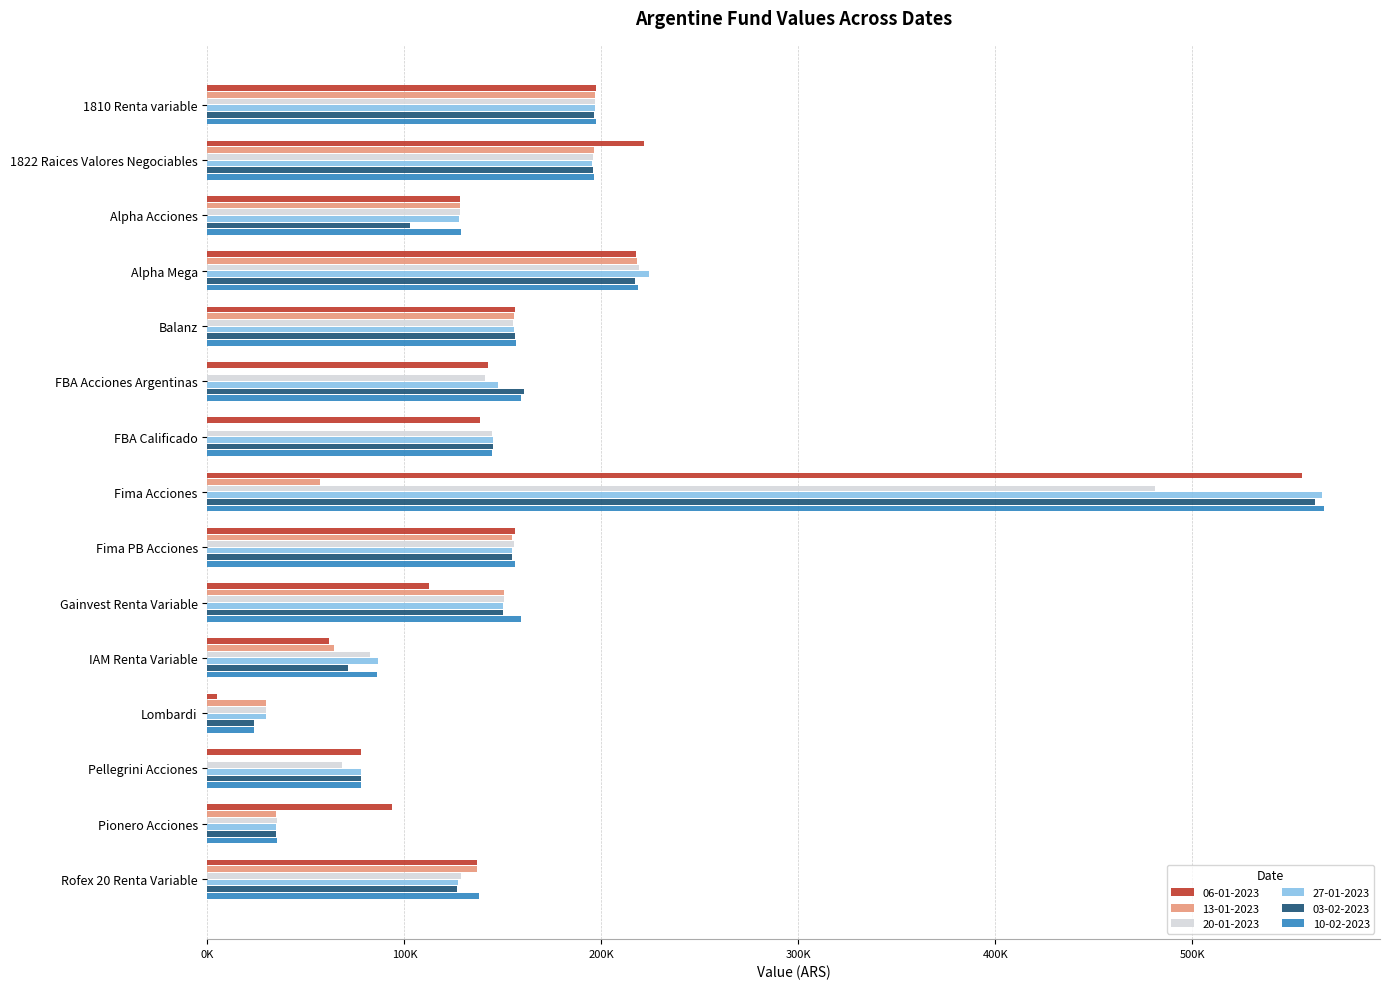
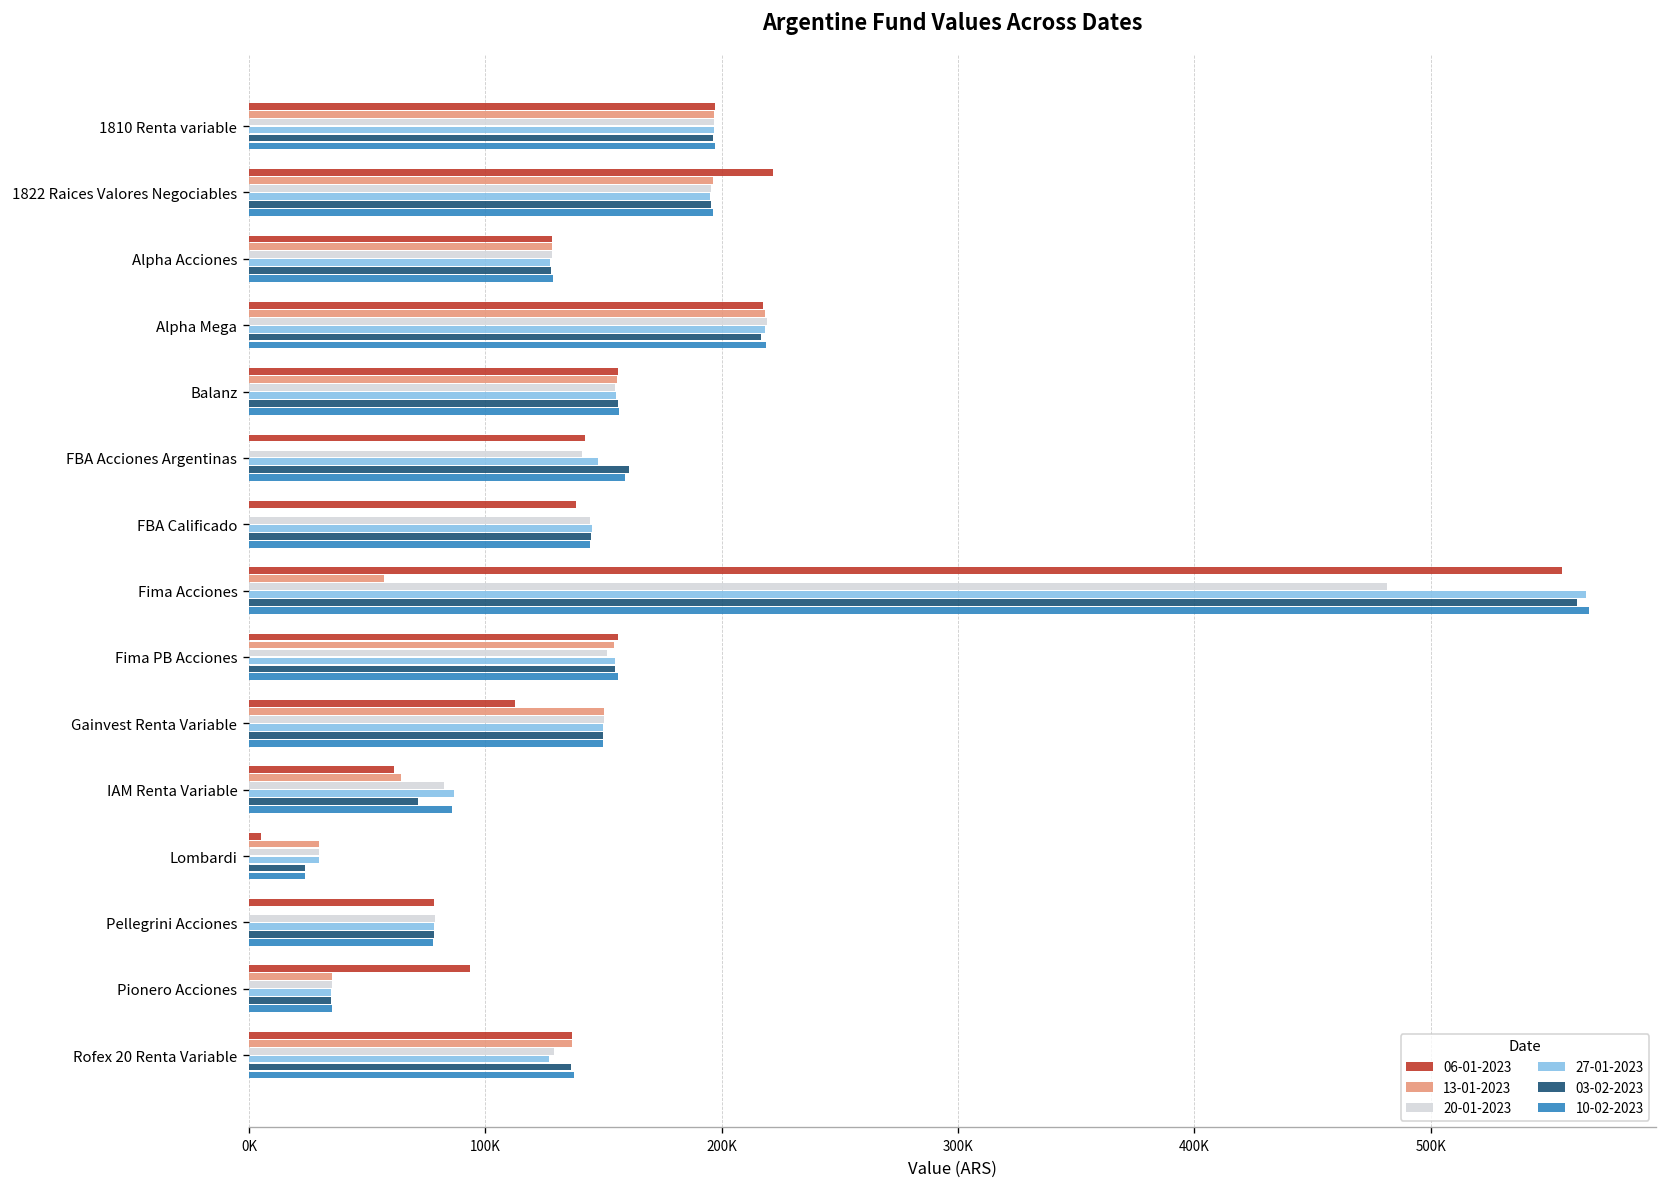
  {
    "06-01-2023": {
      "1810 Renta variable": 197000,
      "1822 Raices Valores Negociables": 222000,
      "Alpha Acciones": 128000,
      "Alpha Mega": 217000,
      "Balanz": 156000,
      "FBA Acciones Argentinas": 142000,
      "FBA Calificado": 138000,
      "Fima Acciones": 556000,
      "Fima PB Acciones": 156000,
      "Gainvest Renta Variable": 112000,
      "IAM Renta Variable": 62000,
      "Lombardi": 5000,
      "Pellegrini Acciones": 78000,
      "Pionero Acciones": 93000,
      "Rofex 20 Renta Variable": 137000
    },
    "13-01-2023": {
      "1810 Renta variable": 197000,
      "1822 Raices Valores Negociables": 196000,
      "Alpha Acciones": 128000,
      "Alpha Mega": 218000,
      "Balanz": 156000,
      "FBA Acciones Argentinas": 0,
      "FBA Calificado": 0,
      "Fima Acciones": 57000,
      "Fima PB Acciones": 155000,
      "Gainvest Renta Variable": 150000,
      "IAM Renta Variable": 64000,
      "Lombardi": 29000,
      "Pellegrini Acciones": 0,
      "Pionero Acciones": 35000,
      "Rofex 20 Renta Variable": 137000
    },
    "20-01-2023": {
      "1810 Renta variable": 197000,
      "1822 Raices Valores Negociables": 196000,
      "Alpha Acciones": 128000,
      "Alpha Mega": 219000,
      "Balanz": 155000,
      "FBA Acciones Argentinas": 141000,
      "FBA Calificado": 144000,
      "Fima Acciones": 481000,
-     "Fima PB Acciones": 156000,
+     "Fima PB Acciones": 151000,
      "Gainvest Renta Variable": 150000,
      "IAM Renta Variable": 83000,
      "Lombardi": 30000,
-     "Pellegrini Acciones": 68000,
+     "Pellegrini Acciones": 79000,
      "Pionero Acciones": 35000,
      "Rofex 20 Renta Variable": 129000
    },
    "27-01-2023": {
      "1810 Renta variable": 197000,
      "1822 Raices Valores Negociables": 195000,
      "Alpha Acciones": 128000,
-     "Alpha Mega": 224000,
+     "Alpha Mega": 219000,
      "Balanz": 155000,
      "FBA Acciones Argentinas": 148000,
      "FBA Calificado": 145000,
      "Fima Acciones": 566000,
      "Fima PB Acciones": 155000,
      "Gainvest Renta Variable": 150000,
      "IAM Renta Variable": 87000,
      "Lombardi": 30000,
      "Pellegrini Acciones": 78000,
      "Pionero Acciones": 35000,
      "Rofex 20 Renta Variable": 127000
    },
    "03-02-2023": {
      "1810 Renta variable": 196000,
      "1822 Raices Valores Negociables": 196000,
-     "Alpha Acciones": 103000,
+     "Alpha Acciones": 128000,
      "Alpha Mega": 217000,
      "Balanz": 156000,
      "FBA Acciones Argentinas": 161000,
      "FBA Calificado": 145000,
      "Fima Acciones": 562000,
      "Fima PB Acciones": 155000,
      "Gainvest Renta Variable": 150000,
      "IAM Renta Variable": 71000,
      "Lombardi": 24000,
      "Pellegrini Acciones": 78000,
      "Pionero Acciones": 35000,
-     "Rofex 20 Renta Variable": 127000
+     "Rofex 20 Renta Variable": 136000
    },
    "10-02-2023": {
      "1810 Renta variable": 197000,
      "1822 Raices Valores Negociables": 196000,
      "Alpha Acciones": 129000,
      "Alpha Mega": 219000,
      "Balanz": 156000,
      "FBA Acciones Argentinas": 159000,
      "FBA Calificado": 144000,
      "Fima Acciones": 567000,
      "Fima PB Acciones": 156000,
-     "Gainvest Renta Variable": 159000,
+     "Gainvest Renta Variable": 150000,
      "IAM Renta Variable": 86000,
      "Lombardi": 24000,
      "Pellegrini Acciones": 78000,
      "Pionero Acciones": 35000,
      "Rofex 20 Renta Variable": 138000
    }
  }
